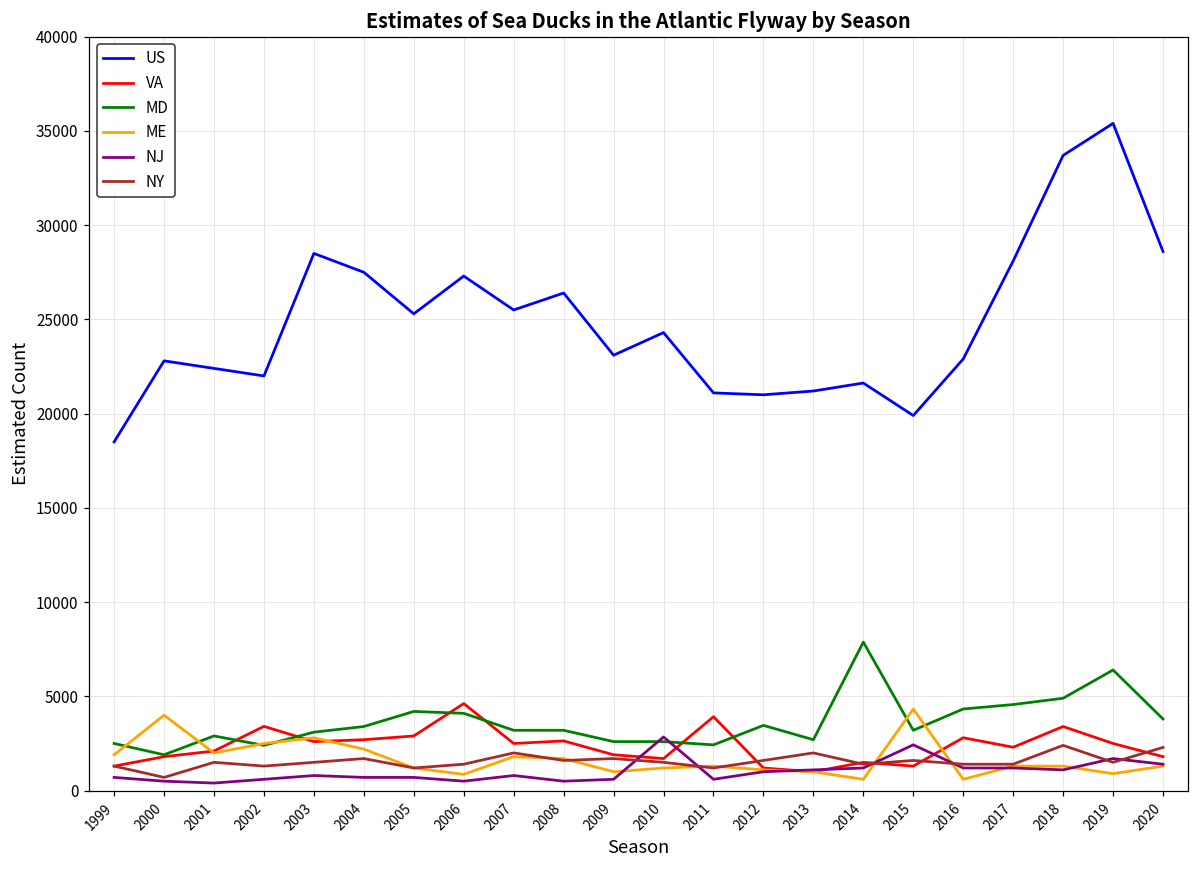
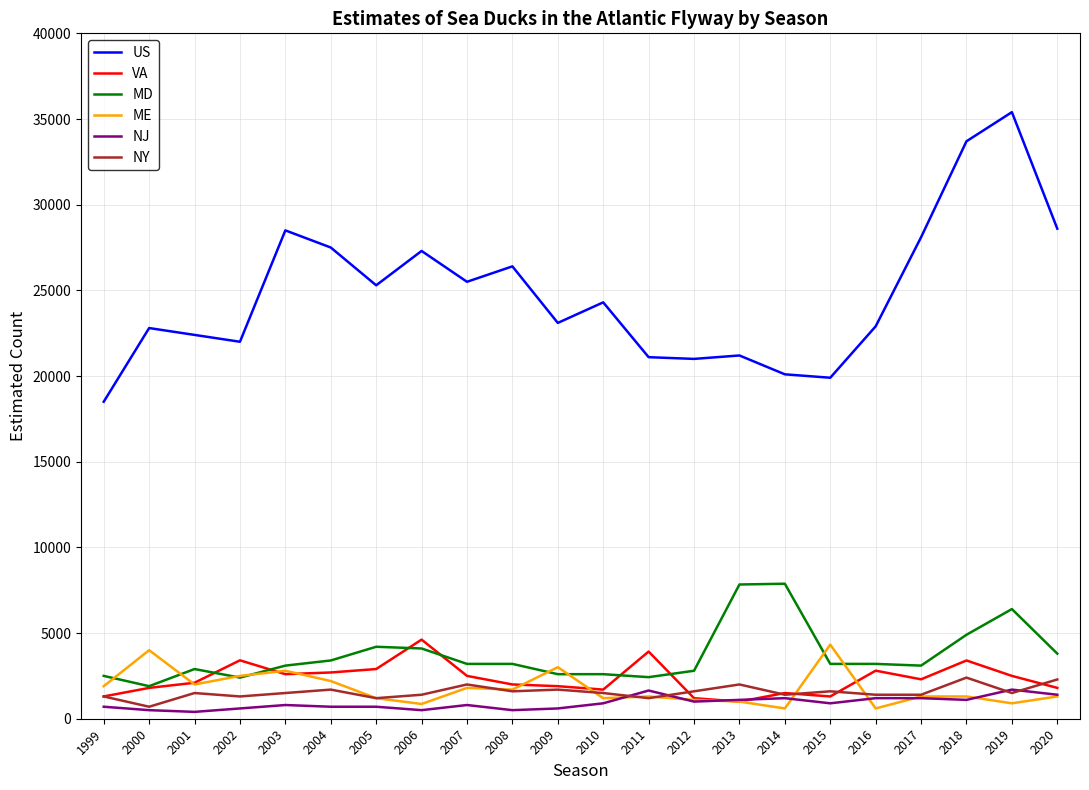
  {
    "US": {
      "1999": 18500,
      "2000": 22800,
      "2001": 22400,
      "2002": 22000,
      "2003": 28500,
      "2004": 27500,
      "2005": 25300,
      "2006": 27300,
      "2007": 25500,
      "2008": 26400,
      "2009": 23100,
      "2010": 24300,
      "2011": 21100,
      "2012": 21000,
      "2013": 21200,
-     "2014": 21600,
+     "2014": 20100,
      "2015": 19900,
      "2016": 22900,
      "2017": 28100,
      "2018": 33700,
      "2019": 35400,
      "2020": 28600
    },
    "VA": {
      "2002": 3400,
      "2003": 2600,
      "2004": 2700,
      "2005": 2900,
      "2006": 4600,
      "2007": 2500,
-     "2008": 2600,
+     "2008": 2000,
      "2009": 1900,
      "2010": 1700,
      "2011": 3900,
      "2015": 1300,
      "2016": 2800,
      "2017": 2300,
      "2018": 3400,
      "2019": 2500,
      "2020": 1800
    },
    "MD": {
      "1999": 2500,
      "2001": 2900,
      "2003": 3100,
      "2004": 3400,
      "2005": 4200,
      "2006": 4100,
      "2007": 3200,
      "2008": 3200,
      "2009": 2600,
      "2010": 2600,
      "2011": 2400,
-     "2012": 3500,
-     "2013": 2700,
+     "2012": 2800,
+     "2013": 7800,
      "2014": 7900,
      "2015": 3200,
-     "2016": 4300,
-     "2017": 4600,
+     "2016": 3200,
+     "2017": 3100,
      "2018": 4900,
      "2019": 6400,
      "2020": 3800
    },
    "ME": {
      "1999": 1900,
      "2000": 4000,
      "2003": 2800,
      "2004": 2200,
      "2006": 900,
      "2007": 1800,
-     "2009": 1000,
+     "2009": 3000,
      "2010": 1200,
      "2014": 600,
      "2015": 4300,
      "2016": 600,
      "2018": 1300,
      "2019": 900
    },
    "NJ": {
      "1999": 700,
      "2000": 500,
      "2001": 400,
      "2002": 600,
      "2003": 800,
      "2004": 700,
      "2005": 700,
      "2006": 500,
      "2007": 800,
      "2008": 500,
      "2009": 600,
-     "2010": 2800,
-     "2011": 600,
+     "2010": 900,
+     "2011": 1600,
      "2014": 1200,
-     "2015": 2400,
+     "2015": 900,
      "2016": 1200,
      "2018": 1100,
      "2019": 1700
    },
    "NY": {
      "2000": 700,
      "2001": 1500,
      "2002": 1300,
      "2003": 1500,
      "2004": 1700,
      "2006": 1400,
      "2007": 2000,
      "2009": 1700,
      "2010": 1500,
      "2012": 1600,
      "2013": 2000,
      "2015": 1600,
      "2016": 1400,
      "2018": 2400,
      "2019": 1500,
      "2020": 2300
    }
  }
